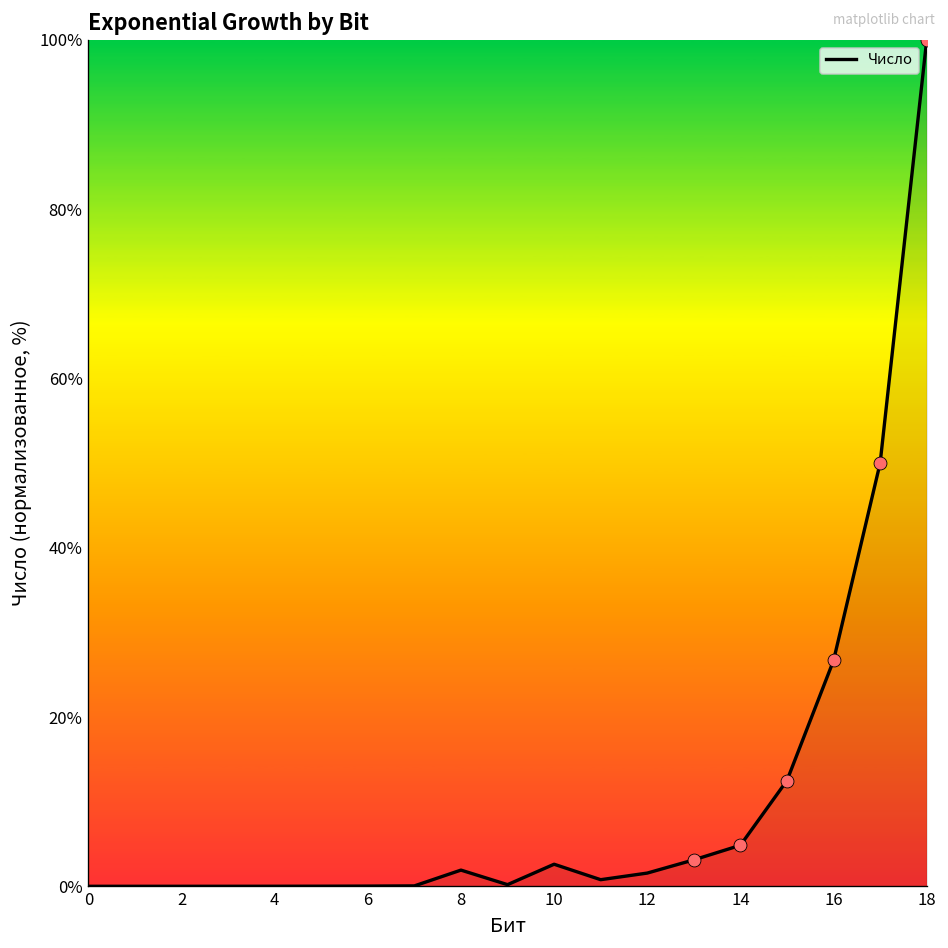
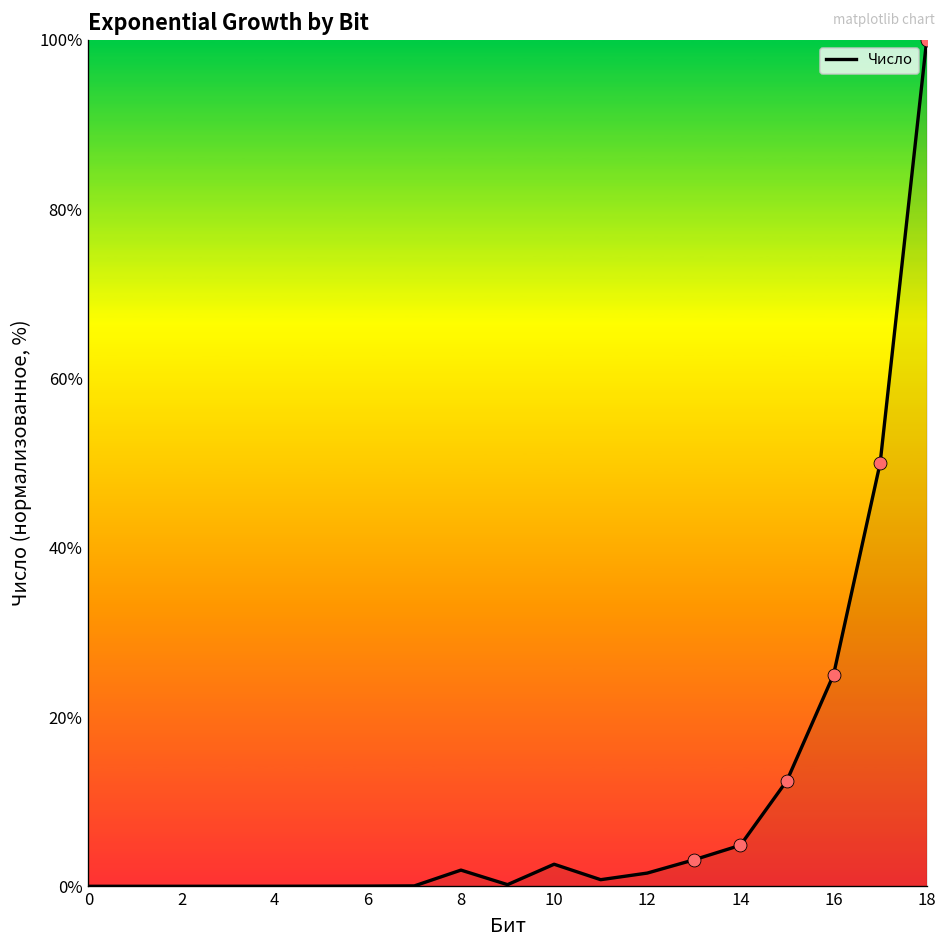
  {
    "Число": {
      "0": "0%",
      "2": "0%",
      "4": "0%",
      "6": "0%",
      "8": "2%",
      "10": "3%",
      "12": "2%",
-     "16": "27%"
+     "16": "25%"
    }
  }
